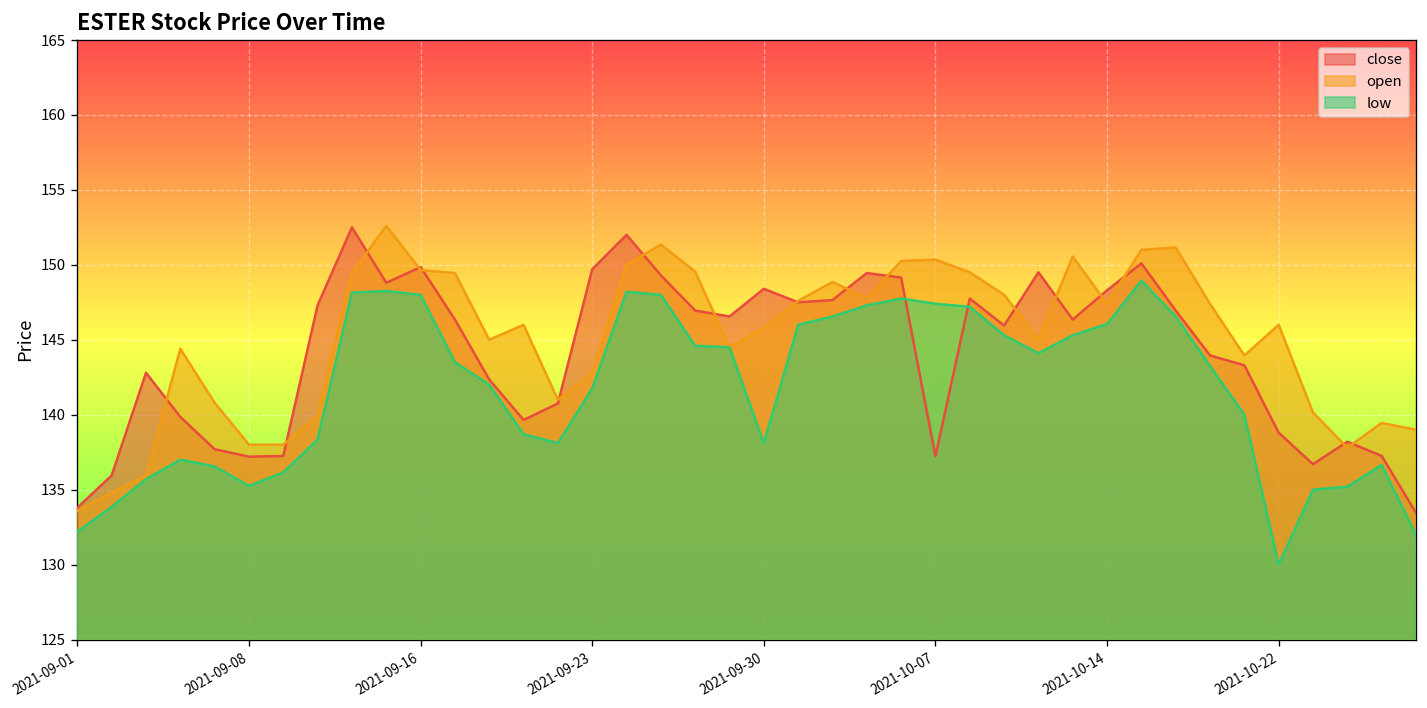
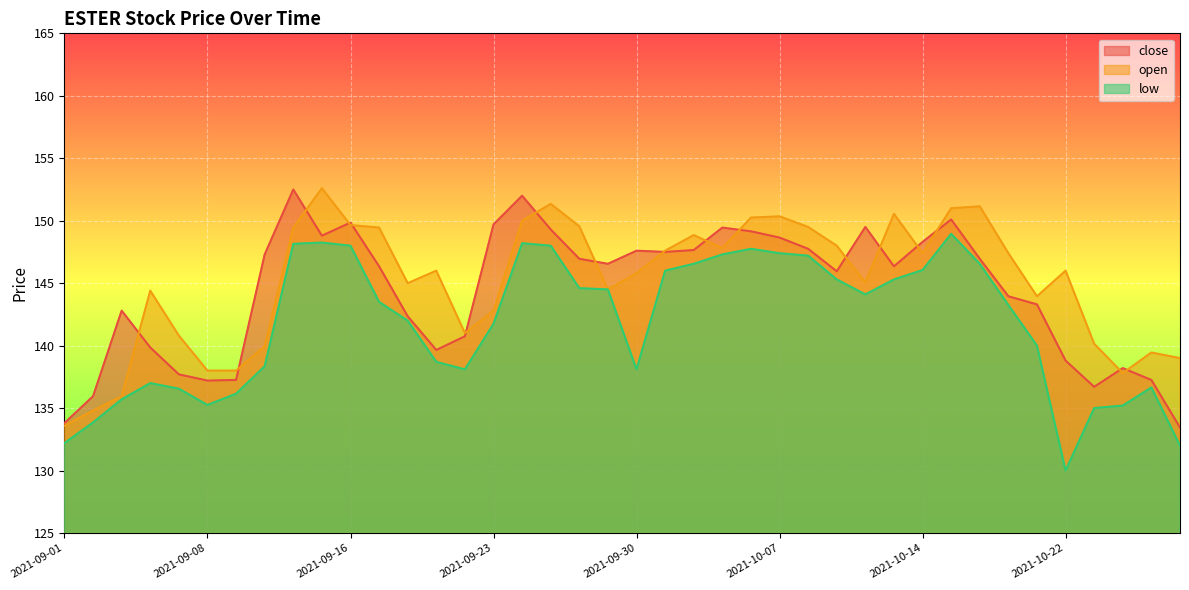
  {
    "close": {
      "2021-09-08": 137.2,
      "2021-09-23": 149.7,
-     "2021-09-30": 148.4,
-     "2021-10-07": 137.2,
+     "2021-09-30": 147.6,
+     "2021-10-07": 148.7,
      "2021-10-14": 148.3,
      "2021-10-22": 138.8
    },
    "open": {
      "2021-09-08": 138.0,
      "2021-09-23": 142.8,
      "2021-09-30": 145.8,
      "2021-10-07": 150.4,
      "2021-10-14": 147.4,
      "2021-10-22": 146.0
    },
    "low": {
      "2021-09-01": 132.2,
      "2021-09-08": 135.3,
      "2021-09-16": 148.0,
      "2021-09-23": 141.8,
      "2021-09-30": 138.1,
      "2021-10-07": 147.4,
      "2021-10-14": 146.1,
      "2021-10-22": 130.0
    }
  }
